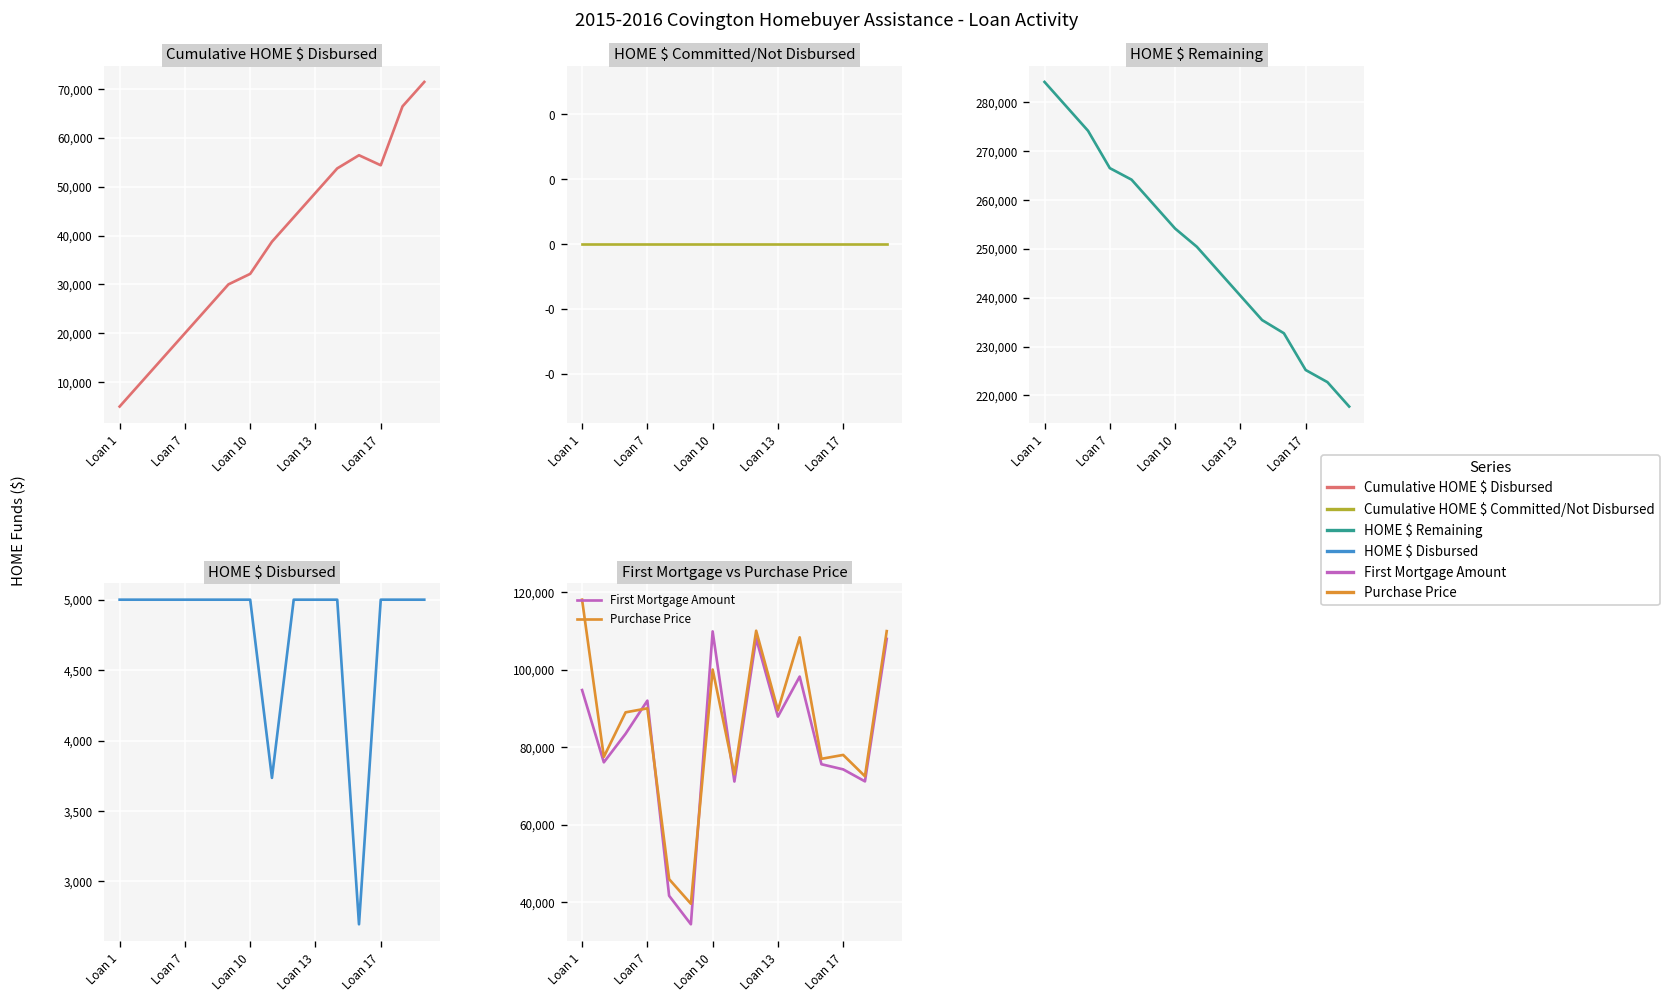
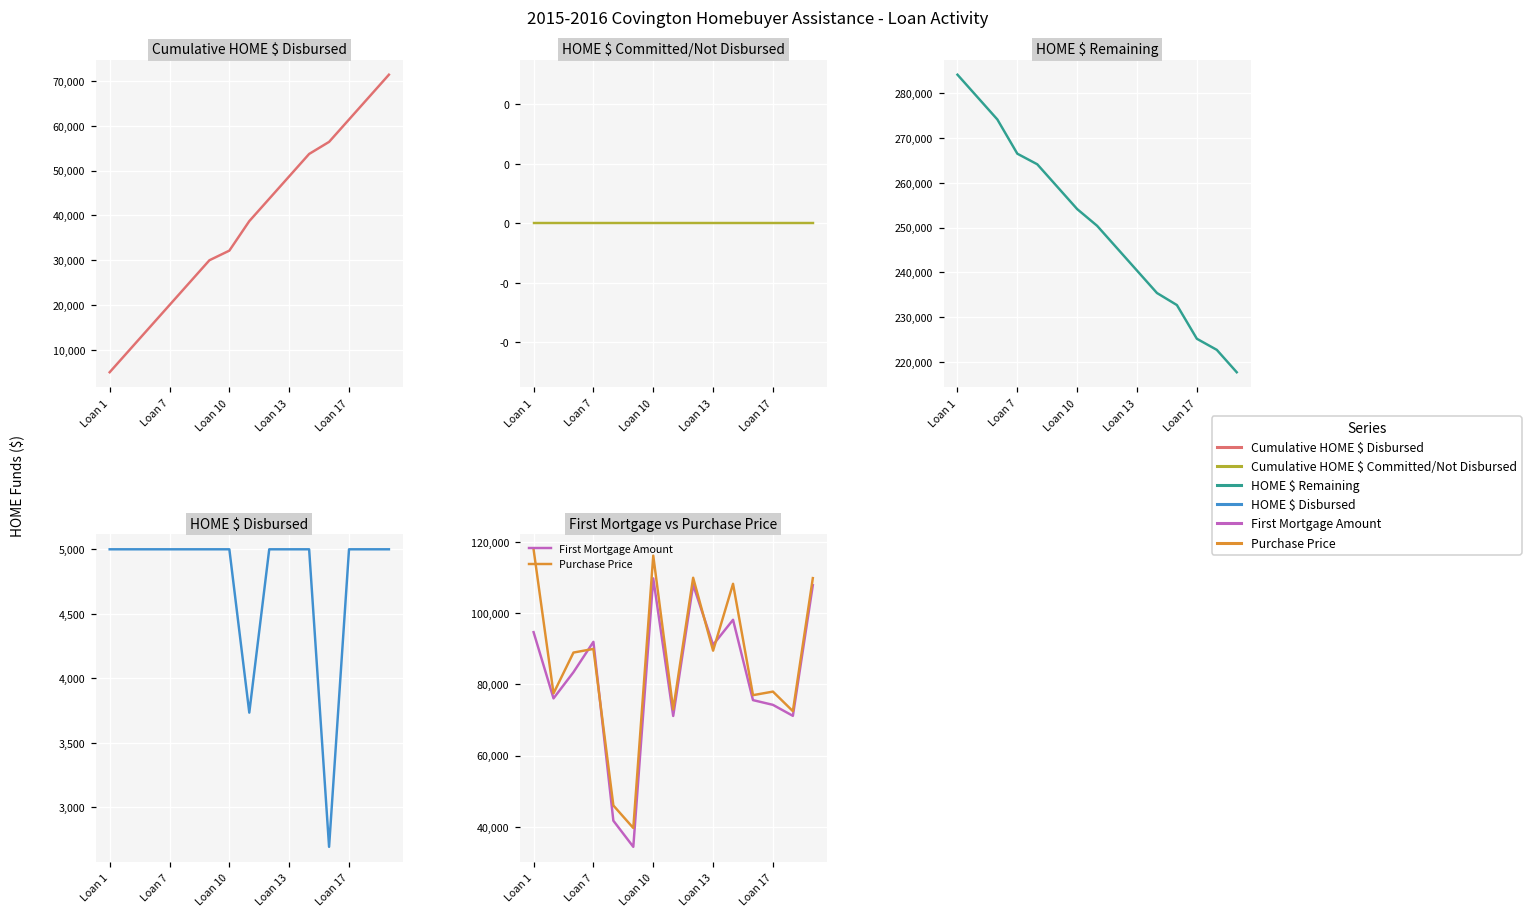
  {
    "Cumulative HOME $ Disbursed": {
      "Loan 1": "5,000",
      "Loan 7": "20,000",
      "Loan 10": "32,000",
      "Loan 13": "49,000",
-     "Loan 17": "54,000"
+     "Loan 17": "61,000"
    },
    "HOME $ Remaining": {
      "Loan 1": "284,000",
      "Loan 7": "267,000",
      "Loan 10": "254,000",
      "Loan 13": "240,000",
      "Loan 17": "225,000"
    },
    "HOME $ Disbursed": {
      "Loan 1": "5,000",
      "Loan 7": "5,000",
      "Loan 10": "5,000",
      "Loan 13": "5,000",
      "Loan 17": "5,000"
    },
    "First Mortgage vs Purchase Price": {
      "First Mortgage Amount": {
        "Loan 1": "95,000",
        "Loan 7": "92,000",
        "Loan 10": "110,000",
-       "Loan 13": "88,000",
+       "Loan 13": "91,000",
        "Loan 17": "74,000"
      },
      "Purchase Price": {
        "Loan 1": "118,000",
        "Loan 7": "90,000",
-       "Loan 10": "100,000",
+       "Loan 10": "116,000",
        "Loan 13": "90,000",
        "Loan 17": "78,000"
      }
    }
  }
